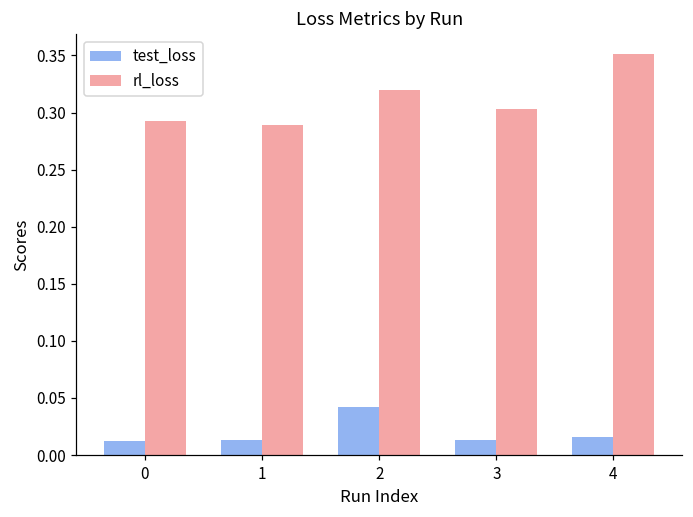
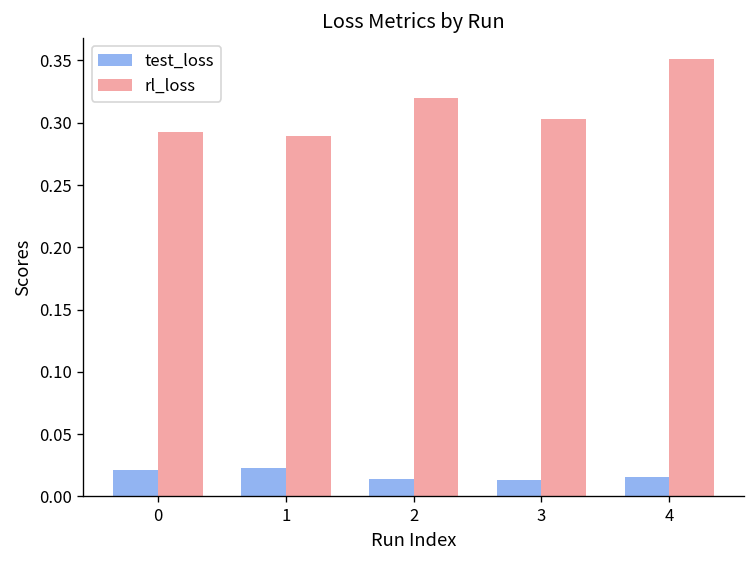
  {
    "test_loss": {
-     "0": 0.012,
-     "1": 0.013,
-     "2": 0.042,
+     "0": 0.021,
+     "1": 0.023,
+     "2": 0.014,
      "3": 0.014,
      "4": 0.016
    },
    "rl_loss": {
      "0": 0.293,
      "1": 0.289,
      "2": 0.320,
      "3": 0.303,
      "4": 0.351
    }
  }
